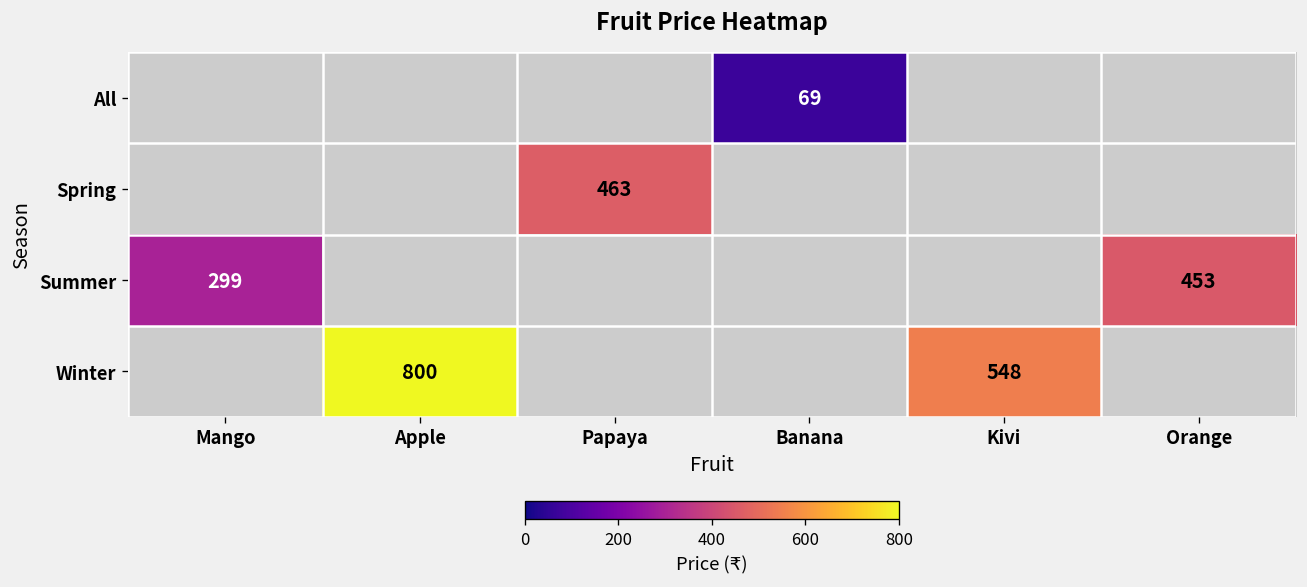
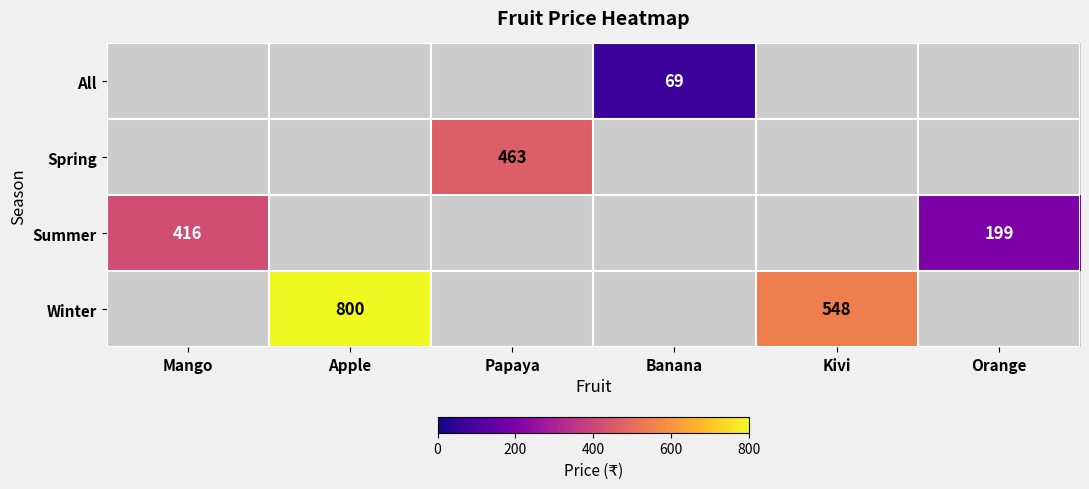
  {
    "All": {
      "Banana": 69
    },
    "Spring": {
      "Papaya": 463
    },
    "Summer": {
-     "Mango": 299,
-     "Orange": 453
+     "Mango": 416,
+     "Orange": 199
    },
    "Winter": {
      "Apple": 800,
      "Kivi": 548
    }
  }
